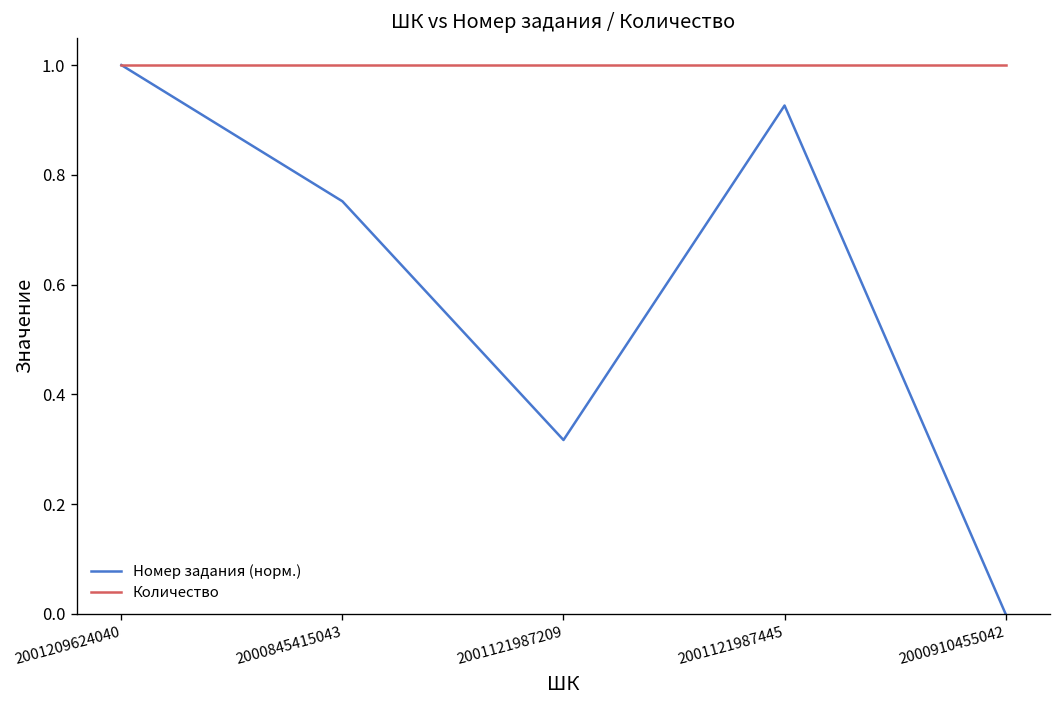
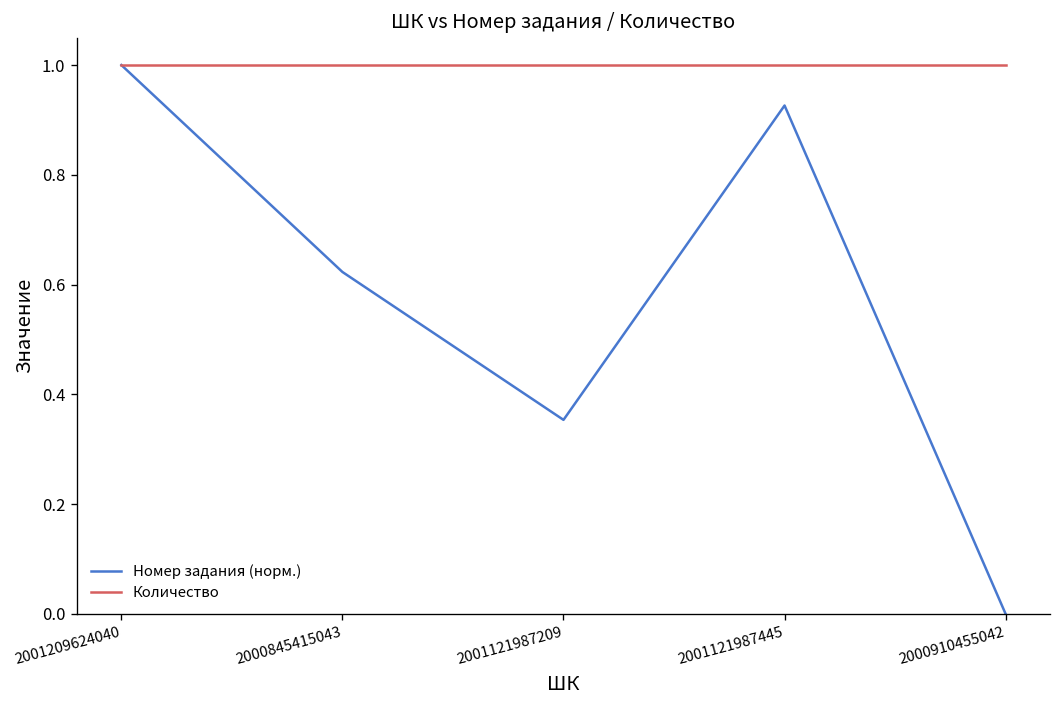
  {
    "Номер задания (норм.)": {
-     "2000845415043": 0.75,
-     "2001121987209": 0.32,
+     "2000845415043": 0.62,
+     "2001121987209": 0.35,
      "2001121987445": 0.93,
      "2000910455042": 0.00
    },
    "Количество": {
      "2000845415043": 1.00,
      "2001121987209": 1.00,
      "2001121987445": 1.00,
      "2000910455042": 1.00
    }
  }
